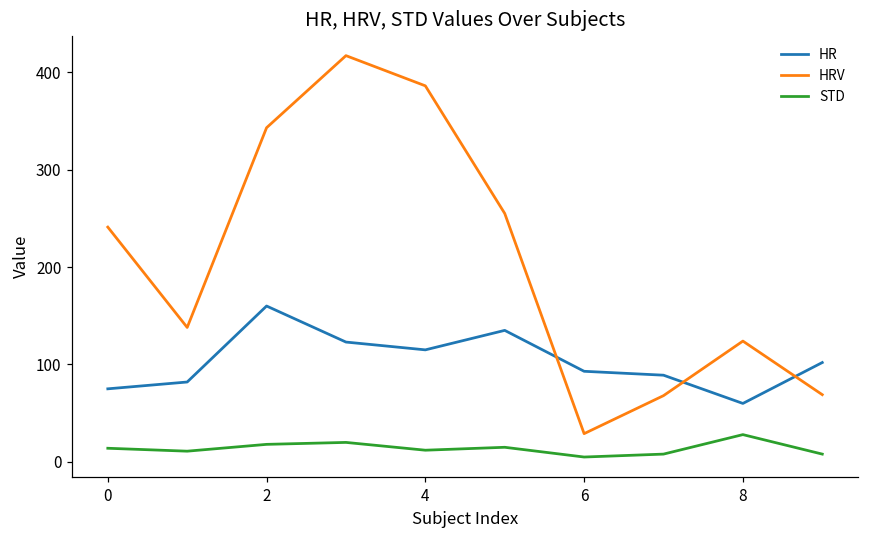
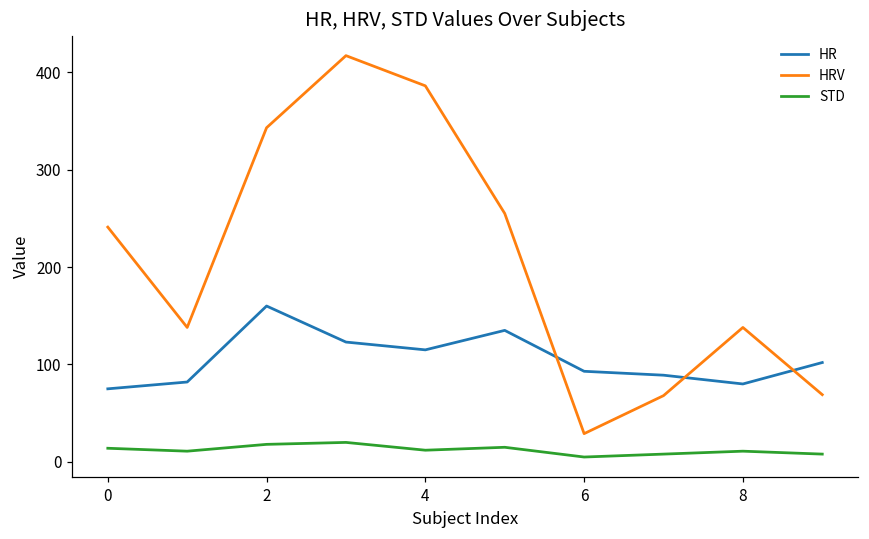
  {
    "HR": {
      "0": 80,
      "2": 160,
      "4": 120,
      "6": 90,
-     "8": 60
+     "8": 80
    },
    "HRV": {
      "0": 240,
      "2": 340,
      "4": 390,
      "6": 30,
-     "8": 120
+     "8": 140
    },
    "STD": {
      "0": 10,
      "2": 20,
      "4": 10,
      "6": 10,
-     "8": 30
+     "8": 10
    }
  }
